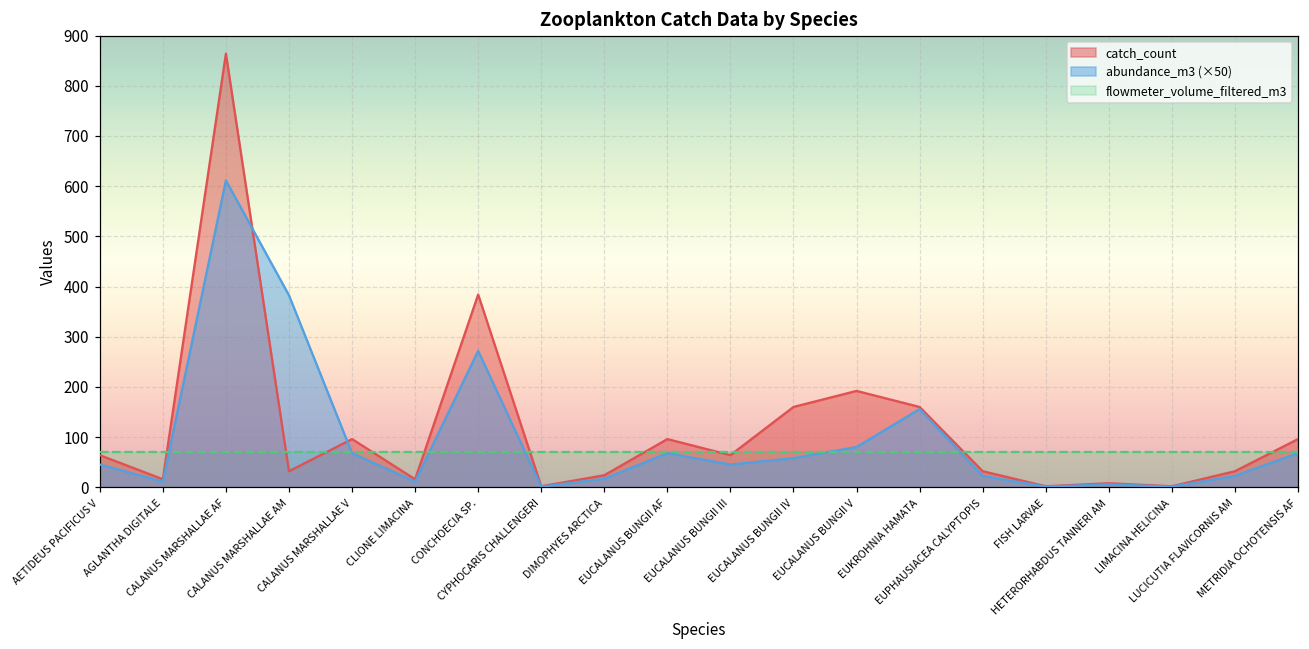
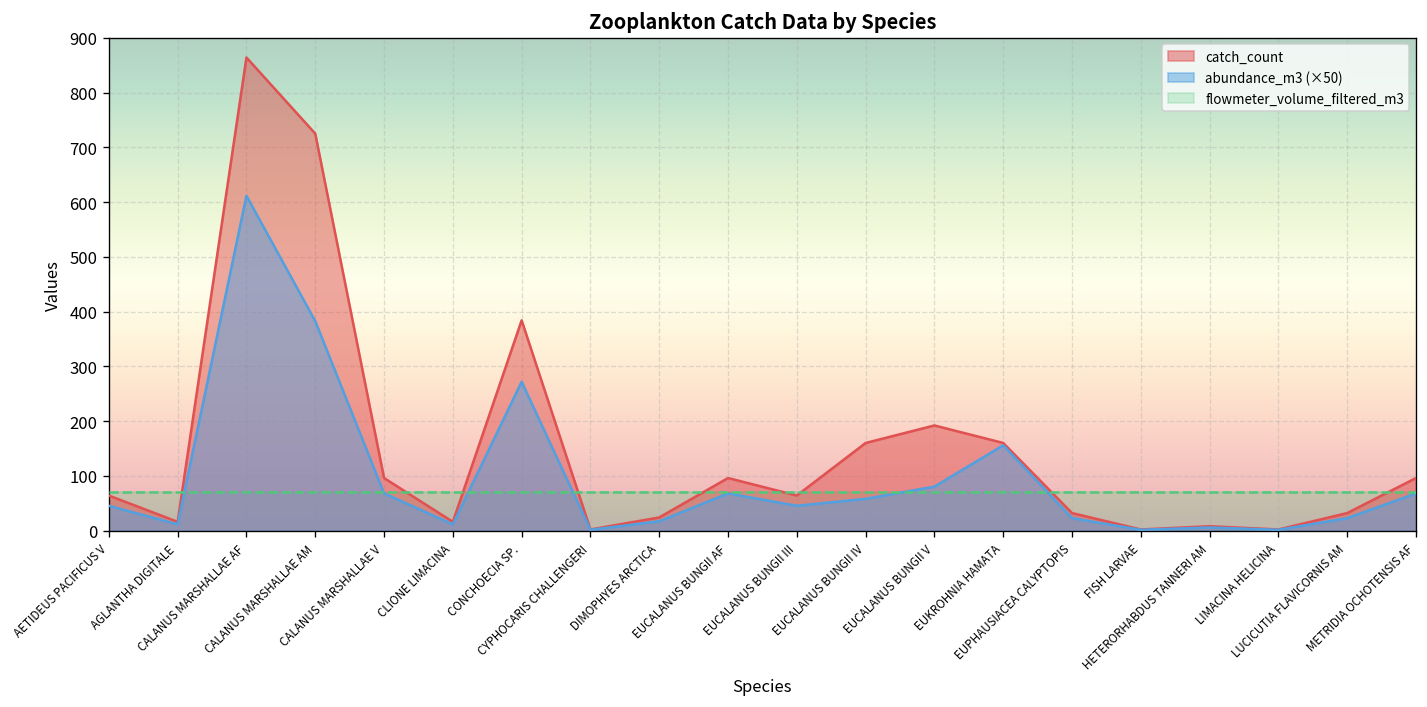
  {
    "catch_count": {
      "AETIDEUS PACIFICUS V": 60,
      "CALANUS MARSHALLAE AF": 860,
-     "CALANUS MARSHALLAE AM": 30,
+     "CALANUS MARSHALLAE AM": 730,
      "CALANUS MARSHALLAE V": 100,
      "CONCHOECIA SP.": 380,
      "DIMOPHYES ARCTICA": 20,
      "EUCALANUS BUNGII AF": 100,
      "EUCALANUS BUNGII III": 60,
      "EUCALANUS BUNGII IV": 160,
      "EUCALANUS BUNGII V": 190,
      "EUPHAUSIACEA CALYPTOPIS": 30,
      "LUCICUTIA FLAVICORNIS AM": 30,
      "METRIDIA OCHOTENSIS AF": 100
    },
    "abundance_m3 (×50)": {
      "AETIDEUS PACIFICUS V": 50,
      "CALANUS MARSHALLAE AF": 610,
      "CALANUS MARSHALLAE AM": 380,
      "CONCHOECIA SP.": 270,
      "DIMOPHYES ARCTICA": 20,
      "EUCALANUS BUNGII III": 50,
      "EUCALANUS BUNGII IV": 60,
      "EUCALANUS BUNGII V": 80,
      "EUPHAUSIACEA CALYPTOPIS": 20,
      "LUCICUTIA FLAVICORNIS AM": 20
    },
    "flowmeter_volume_filtered_m3": {
      "AETIDEUS PACIFICUS V": 70,
      "AGLANTHA DIGITALE": 70,
      "CALANUS MARSHALLAE AF": 70,
      "CALANUS MARSHALLAE AM": 70,
      "CLIONE LIMACINA": 70,
      "CONCHOECIA SP.": 70,
      "CYPHOCARIS CHALLENGERI": 70,
      "DIMOPHYES ARCTICA": 70,
      "EUCALANUS BUNGII III": 70,
      "EUCALANUS BUNGII IV": 70,
      "EUCALANUS BUNGII V": 70,
      "EUKROHNIA HAMATA": 70,
      "EUPHAUSIACEA CALYPTOPIS": 70,
      "FISH LARVAE": 70,
      "HETERORHABDUS TANNERI AM": 70,
      "LIMACINA HELICINA": 70,
      "LUCICUTIA FLAVICORNIS AM": 70
    }
  }
